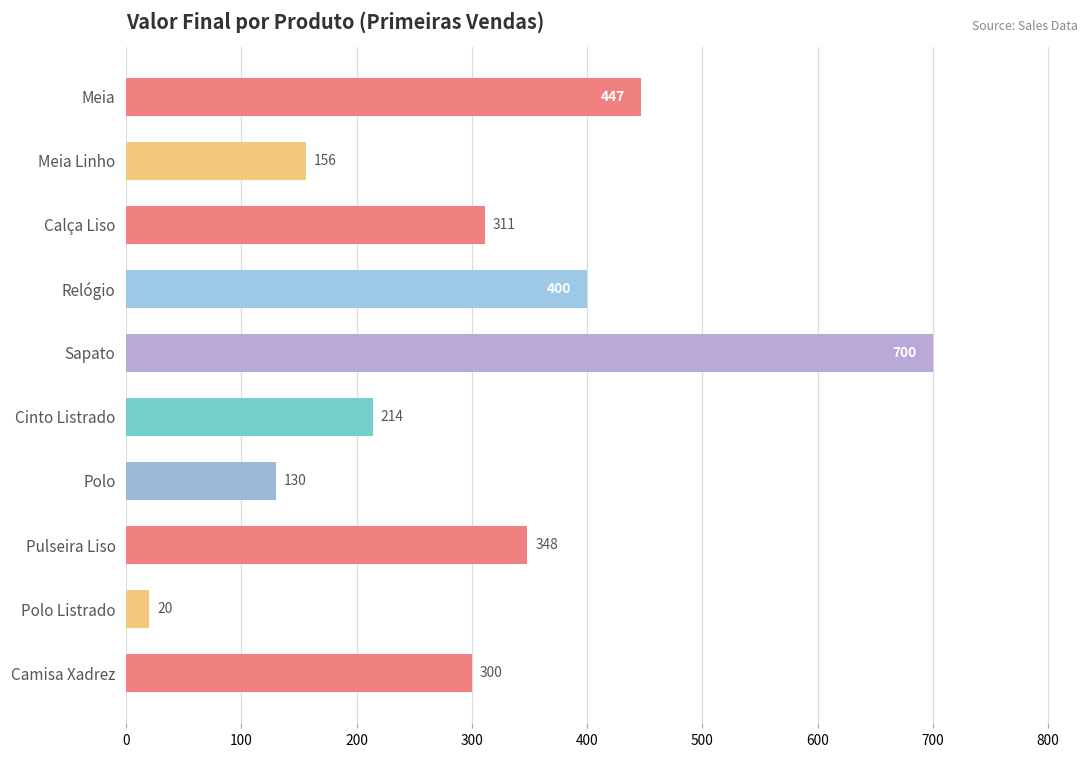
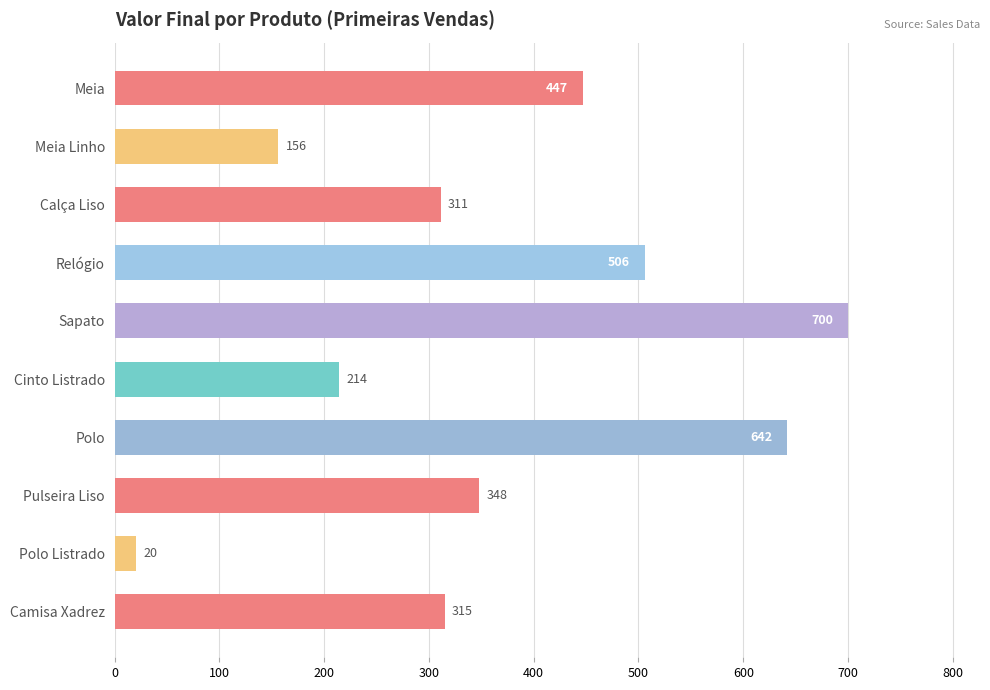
  {
    "Meia": 447,
    "Meia Linho": 156,
    "Calça Liso": 311,
-   "Relógio": 400,
+   "Relógio": 506,
    "Sapato": 700,
    "Cinto Listrado": 214,
-   "Polo": 130,
+   "Polo": 642,
    "Pulseira Liso": 348,
    "Polo Listrado": 20,
-   "Camisa Xadrez": 300
+   "Camisa Xadrez": 315
  }
